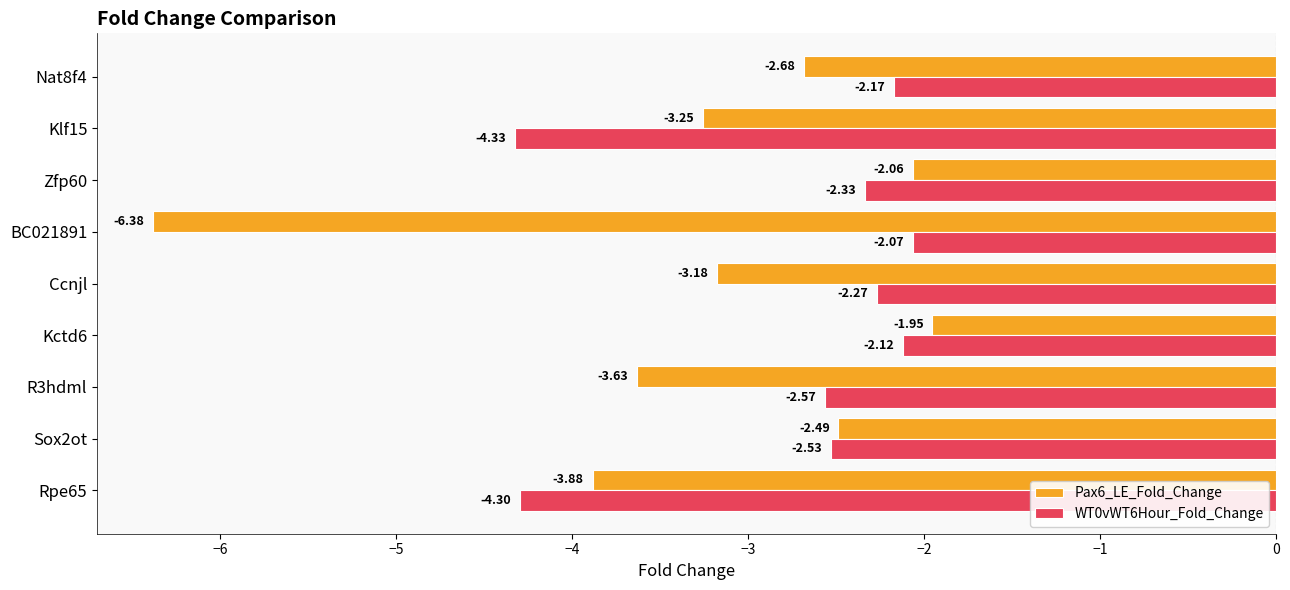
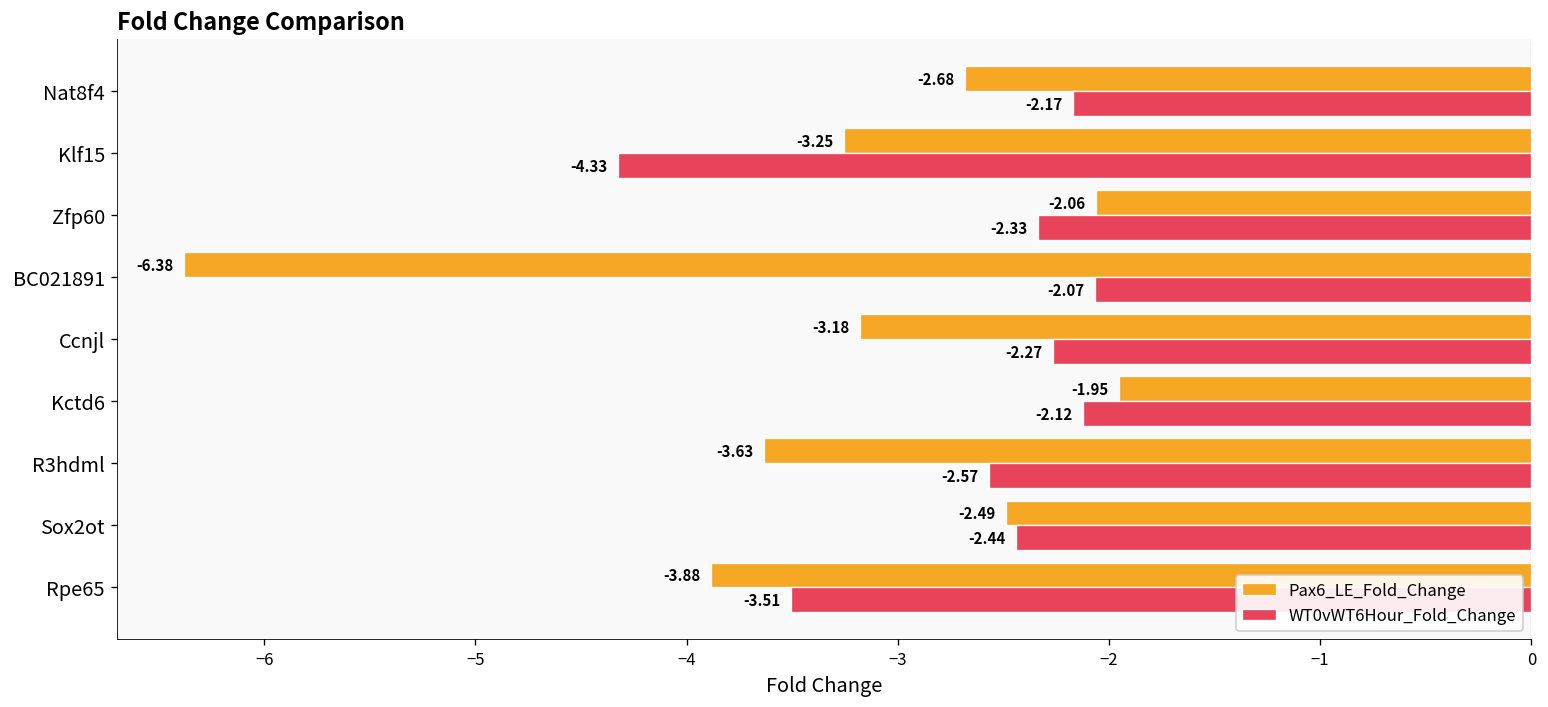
  {
    "Pax6_LE_Fold_Change": {
      "Nat8f4": -2.68,
      "Klf15": -3.25,
      "Zfp60": -2.06,
      "BC021891": -6.38,
      "Ccnjl": -3.18,
      "Kctd6": -1.95,
      "R3hdml": -3.63,
      "Sox2ot": -2.49,
      "Rpe65": -3.88
    },
    "WT0vWT6Hour_Fold_Change": {
      "Nat8f4": -2.17,
      "Klf15": -4.33,
      "Zfp60": -2.33,
      "BC021891": -2.07,
      "Ccnjl": -2.27,
      "Kctd6": -2.12,
      "R3hdml": -2.57,
-     "Sox2ot": -2.53,
-     "Rpe65": -4.30
+     "Sox2ot": -2.44,
+     "Rpe65": -3.51
    }
  }
